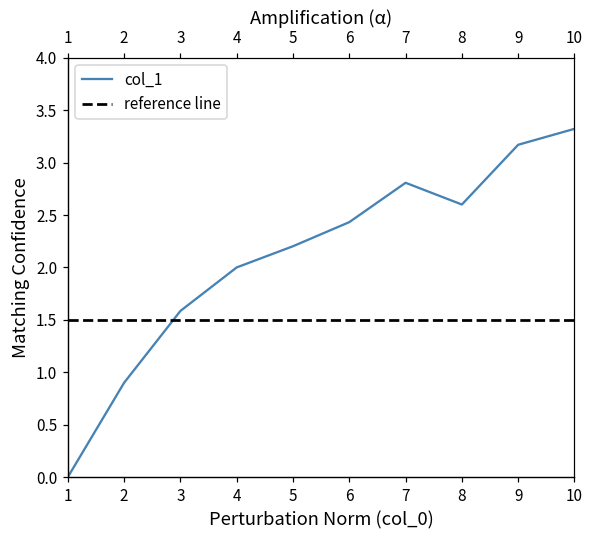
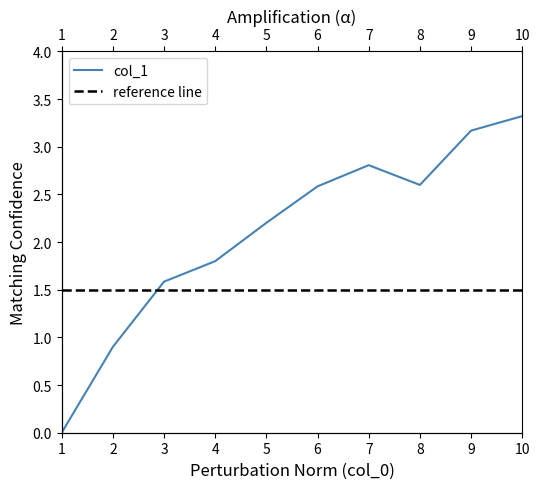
  {
    "1": 0.0,
    "2": 0.9,
    "3": 1.6,
-   "4": 2.0,
+   "4": 1.8,
    "5": 2.2,
-   "6": 2.4,
+   "6": 2.6,
    "7": 2.8,
    "8": 2.6,
    "9": 3.2,
    "10": 3.3
  }
